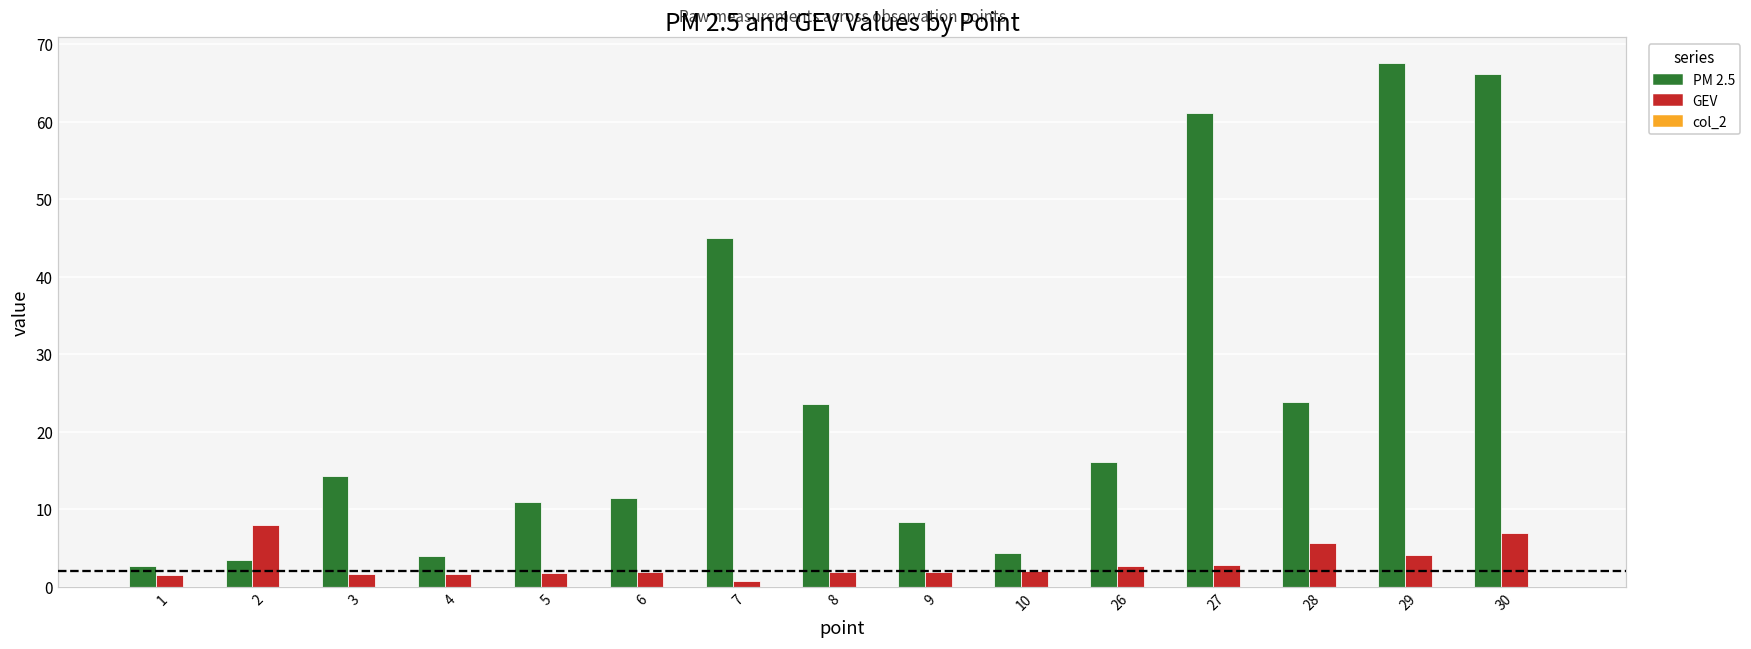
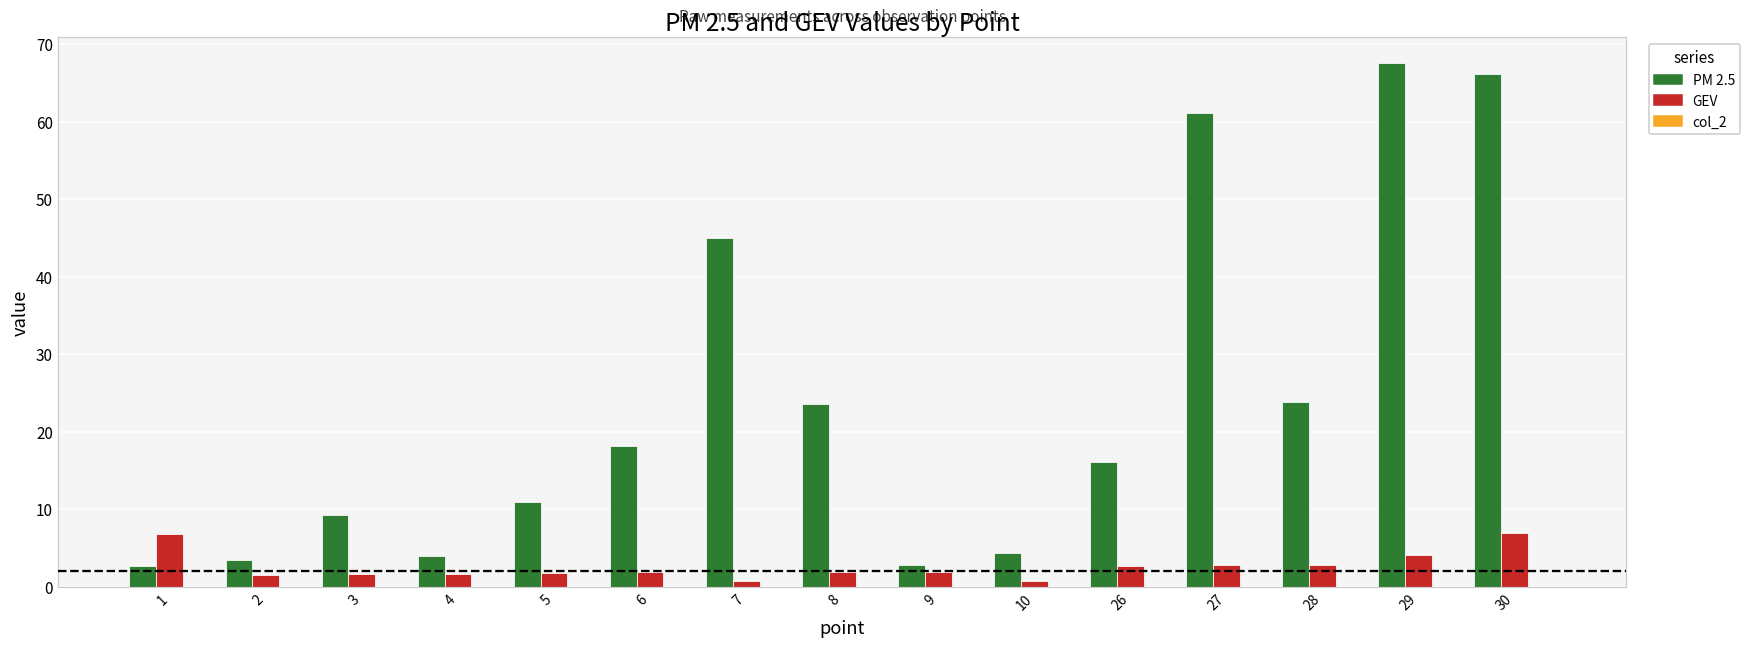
  {
    "PM 2.5": {
      "1": 3,
      "2": 3,
-     "3": 14,
+     "3": 9,
      "4": 4,
      "5": 11,
-     "6": 11,
+     "6": 18,
      "7": 45,
      "8": 24,
-     "9": 8,
+     "9": 3,
      "10": 4,
      "26": 16,
      "27": 61,
      "28": 24,
      "29": 68,
      "30": 66
    },
    "GEV": {
-     "1": 1,
-     "2": 8,
+     "1": 7,
+     "2": 2,
      "3": 2,
      "4": 2,
      "5": 2,
      "6": 2,
      "7": 1,
      "8": 2,
      "9": 2,
-     "10": 2,
+     "10": 1,
      "26": 3,
      "27": 3,
-     "28": 6,
+     "28": 3,
      "29": 4,
      "30": 7
    },
    "col_2": {
      "1": 0,
      "2": 0,
      "3": 0,
      "4": 0,
      "5": 0,
      "6": 0,
      "7": 0,
      "8": 0,
      "9": 0,
      "10": 0,
      "26": 0,
      "27": 0,
      "28": 0,
      "29": 0,
      "30": 0
    }
  }
